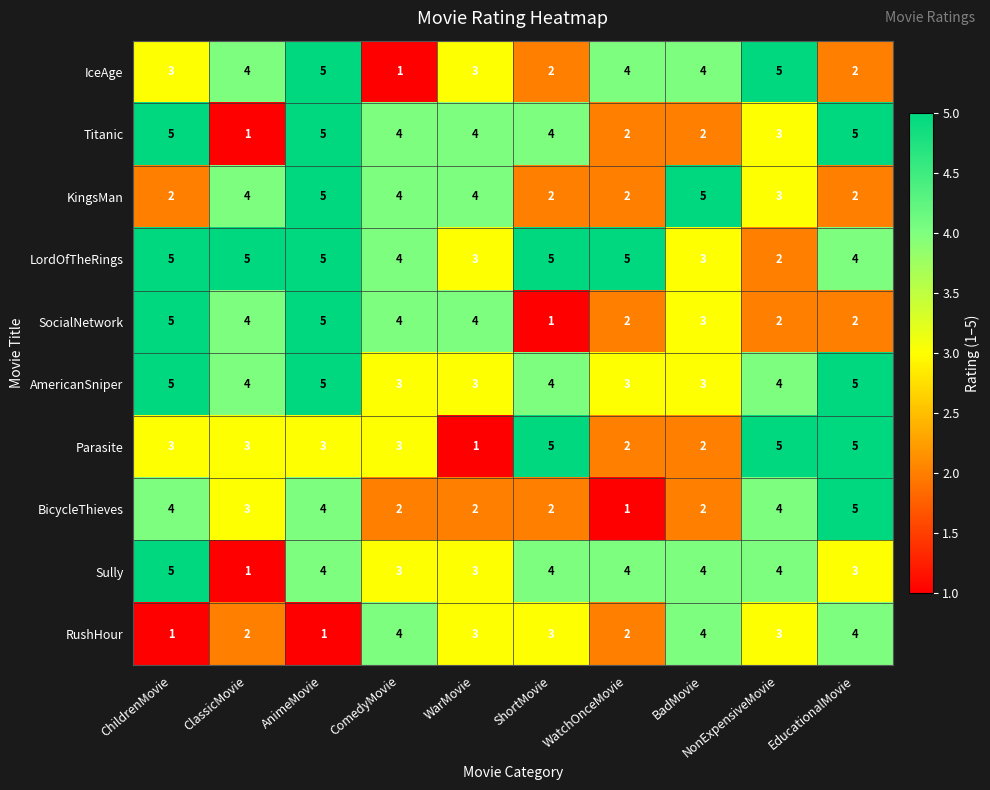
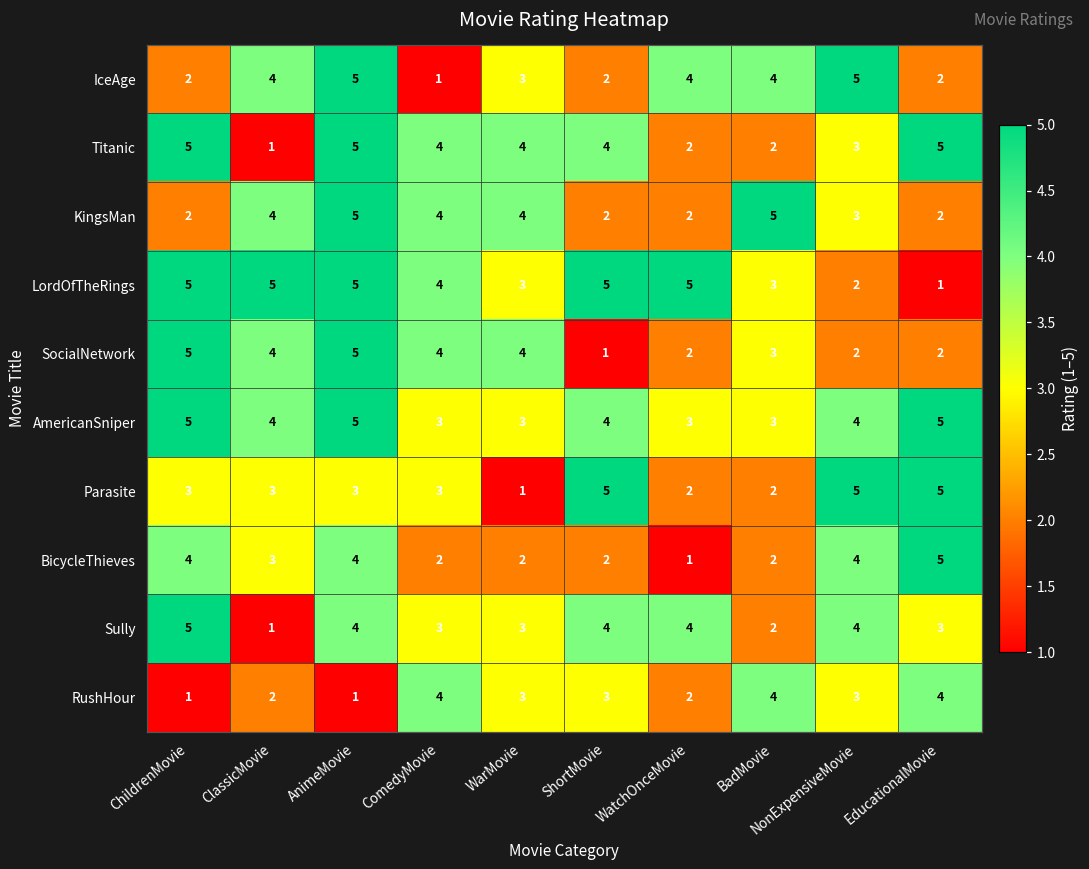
  {
    "IceAge": {
-     "ChildrenMovie": 3,
+     "ChildrenMovie": 2,
      "ClassicMovie": 4,
      "AnimeMovie": 5,
      "ComedyMovie": 1,
      "WarMovie": 3,
      "ShortMovie": 2,
      "WatchOnceMovie": 4,
      "BadMovie": 4,
      "NonExpensiveMovie": 5,
      "EducationalMovie": 2
    },
    "Titanic": {
      "ChildrenMovie": 5,
      "ClassicMovie": 1,
      "AnimeMovie": 5,
      "ComedyMovie": 4,
      "WarMovie": 4,
      "ShortMovie": 4,
      "WatchOnceMovie": 2,
      "BadMovie": 2,
      "NonExpensiveMovie": 3,
      "EducationalMovie": 5
    },
    "KingsMan": {
      "ChildrenMovie": 2,
      "ClassicMovie": 4,
      "AnimeMovie": 5,
      "ComedyMovie": 4,
      "WarMovie": 4,
      "ShortMovie": 2,
      "WatchOnceMovie": 2,
      "BadMovie": 5,
      "NonExpensiveMovie": 3,
      "EducationalMovie": 2
    },
    "LordOfTheRings": {
      "ChildrenMovie": 5,
      "ClassicMovie": 5,
      "AnimeMovie": 5,
      "ComedyMovie": 4,
      "WarMovie": 3,
      "ShortMovie": 5,
      "WatchOnceMovie": 5,
      "BadMovie": 3,
      "NonExpensiveMovie": 2,
-     "EducationalMovie": 4
+     "EducationalMovie": 1
    },
    "SocialNetwork": {
      "ChildrenMovie": 5,
      "ClassicMovie": 4,
      "AnimeMovie": 5,
      "ComedyMovie": 4,
      "WarMovie": 4,
      "ShortMovie": 1,
      "WatchOnceMovie": 2,
      "BadMovie": 3,
      "NonExpensiveMovie": 2,
      "EducationalMovie": 2
    },
    "AmericanSniper": {
      "ChildrenMovie": 5,
      "ClassicMovie": 4,
      "AnimeMovie": 5,
      "ComedyMovie": 3,
      "WarMovie": 3,
      "ShortMovie": 4,
      "WatchOnceMovie": 3,
      "BadMovie": 3,
      "NonExpensiveMovie": 4,
      "EducationalMovie": 5
    },
    "Parasite": {
      "ChildrenMovie": 3,
      "ClassicMovie": 3,
      "AnimeMovie": 3,
      "ComedyMovie": 3,
      "WarMovie": 1,
      "ShortMovie": 5,
      "WatchOnceMovie": 2,
      "BadMovie": 2,
      "NonExpensiveMovie": 5,
      "EducationalMovie": 5
    },
    "BicycleThieves": {
      "ChildrenMovie": 4,
      "ClassicMovie": 3,
      "AnimeMovie": 4,
      "ComedyMovie": 2,
      "WarMovie": 2,
      "ShortMovie": 2,
      "WatchOnceMovie": 1,
      "BadMovie": 2,
      "NonExpensiveMovie": 4,
      "EducationalMovie": 5
    },
    "Sully": {
      "ChildrenMovie": 5,
      "ClassicMovie": 1,
      "AnimeMovie": 4,
      "ComedyMovie": 3,
      "WarMovie": 3,
      "ShortMovie": 4,
      "WatchOnceMovie": 4,
-     "BadMovie": 4,
+     "BadMovie": 2,
      "NonExpensiveMovie": 4,
      "EducationalMovie": 3
    },
    "RushHour": {
      "ChildrenMovie": 1,
      "ClassicMovie": 2,
      "AnimeMovie": 1,
      "ComedyMovie": 4,
      "WarMovie": 3,
      "ShortMovie": 3,
      "WatchOnceMovie": 2,
      "BadMovie": 4,
      "NonExpensiveMovie": 3,
      "EducationalMovie": 4
    }
  }
